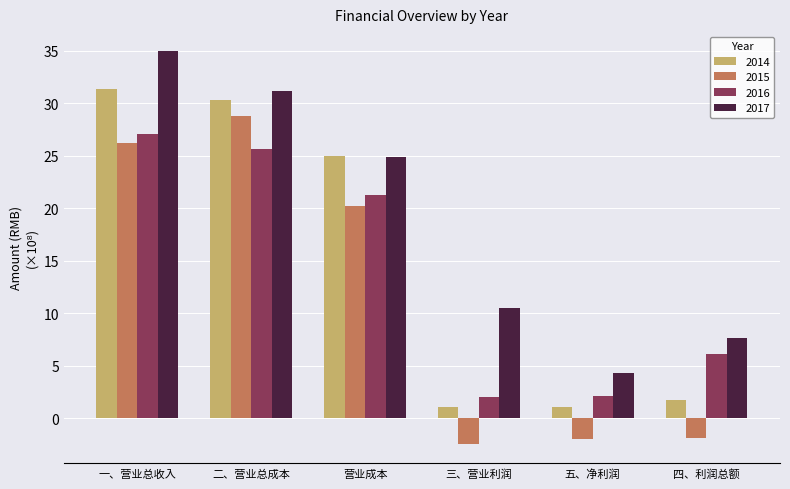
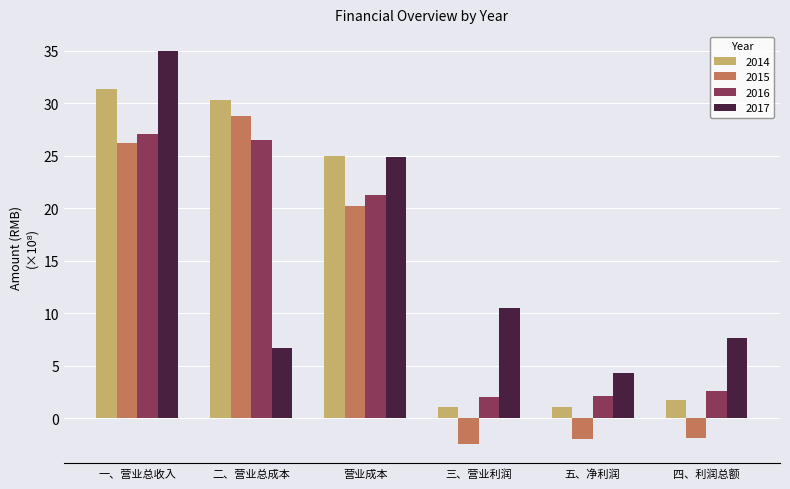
  {
    "2016": {
      "一、营业总收入": 27.1,
-     "二、营业总成本": 25.7,
+     "二、营业总成本": 26.5,
      "营业成本": 21.2,
      "三、营业利润": 2.0,
      "五、净利润": 2.1,
-     "四、利润总额": 6.1
+     "四、利润总额": 2.5
    },
    "2017": {
      "一、营业总收入": 35.0,
-     "二、营业总成本": 31.1,
+     "二、营业总成本": 6.7,
      "营业成本": 24.9,
      "三、营业利润": 10.5,
      "五、净利润": 4.3,
      "四、利润总额": 7.6
    }
  }
